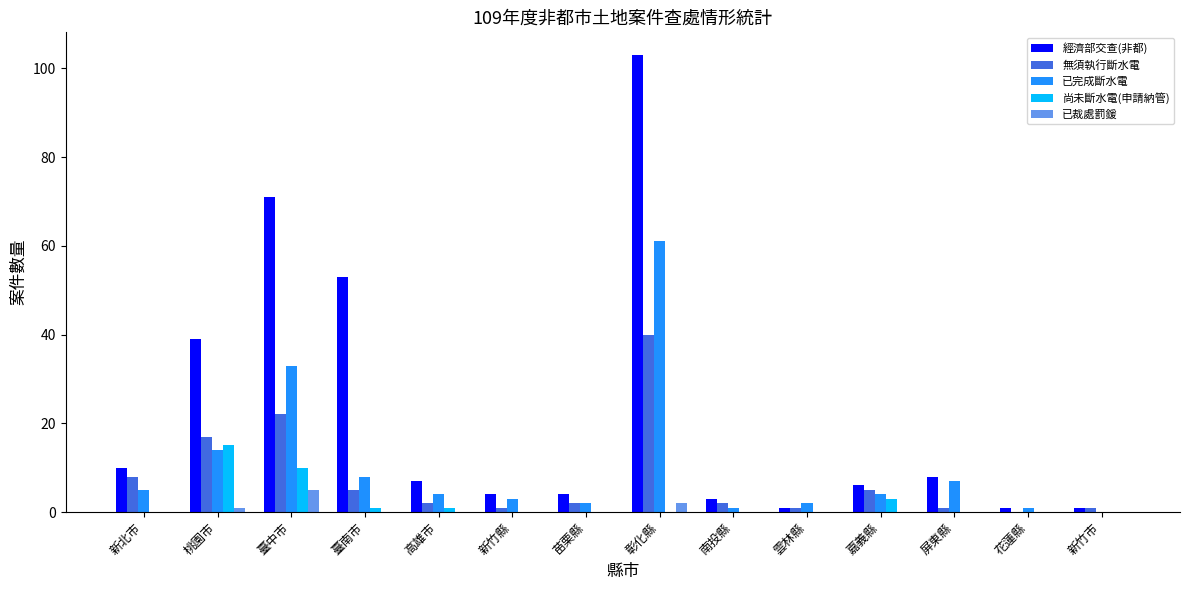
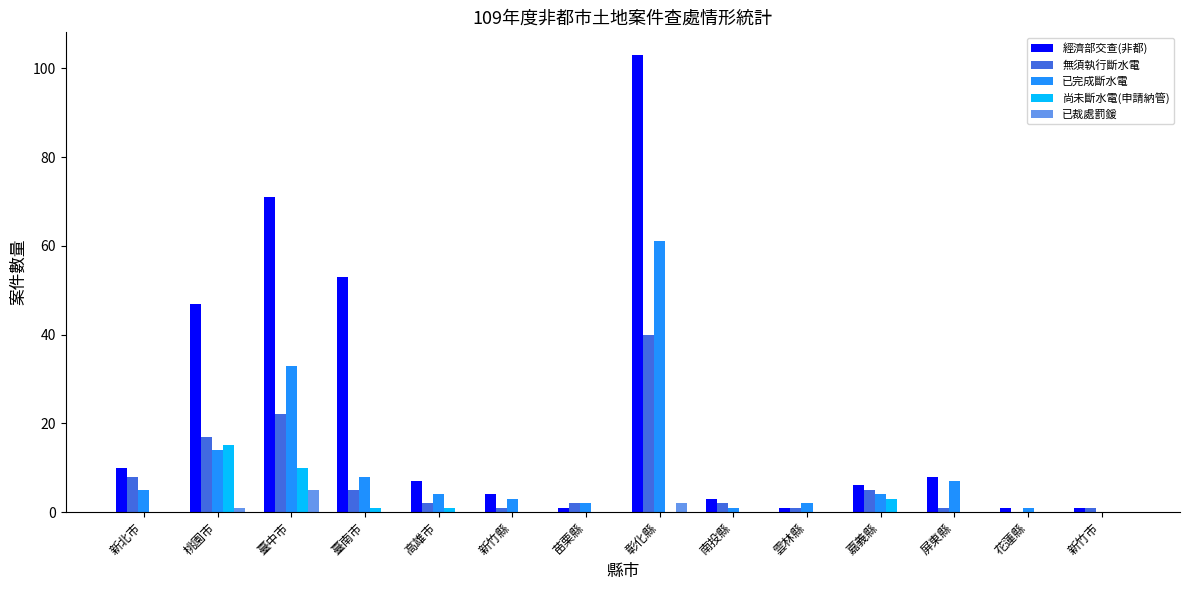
  {
    "經濟部交查(非都)": {
      "新北市": 10,
-     "桃園市": 39,
+     "桃園市": 47,
      "臺中市": 71,
      "臺南市": 53,
      "高雄市": 7,
      "新竹縣": 4,
-     "苗栗縣": 4,
+     "苗栗縣": 1,
      "彰化縣": 103,
      "南投縣": 3,
      "雲林縣": 1,
      "嘉義縣": 6,
      "屏東縣": 8,
      "花蓮縣": 1,
      "新竹市": 1
    }
  }
